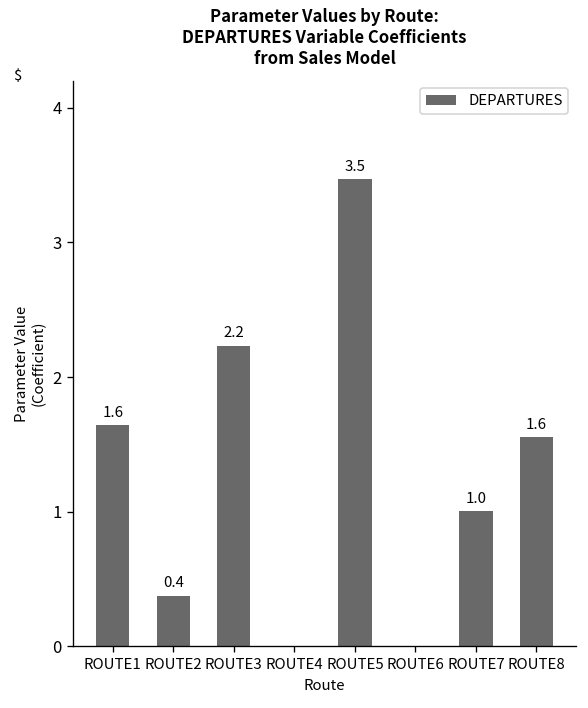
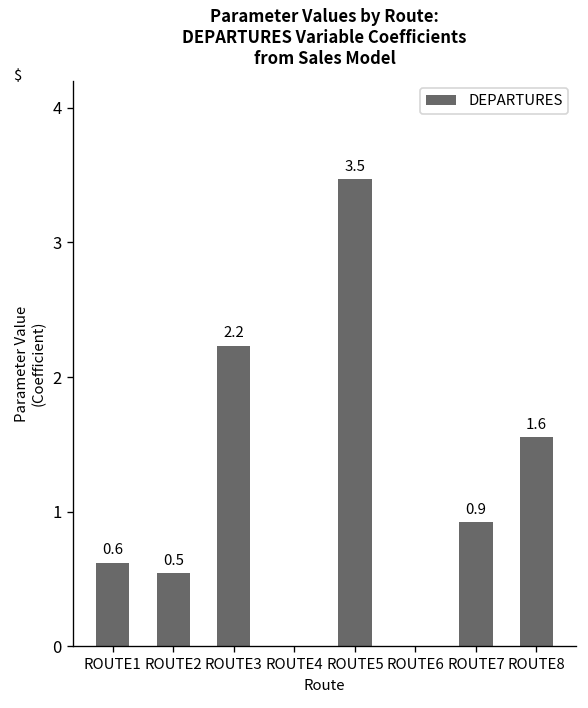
  {
-   "ROUTE1": 1.6,
-   "ROUTE2": 0.4,
+   "ROUTE1": 0.6,
+   "ROUTE2": 0.5,
    "ROUTE3": 2.2,
    "ROUTE5": 3.5,
-   "ROUTE7": 1.0,
+   "ROUTE7": 0.9,
    "ROUTE8": 1.6
  }
